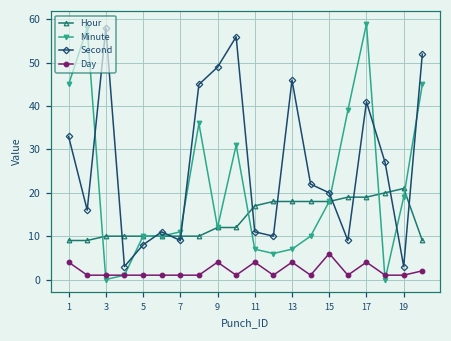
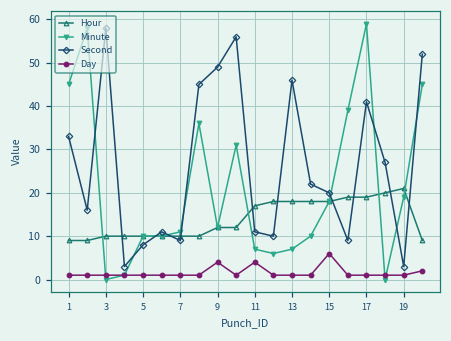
  {
    "Day": {
-     "1": 4,
+     "1": 1,
      "3": 1,
      "5": 1,
      "7": 1,
      "9": 4,
      "11": 4,
-     "13": 4,
+     "13": 1,
      "15": 6,
-     "17": 4,
+     "17": 1,
      "19": 1
    }
  }
